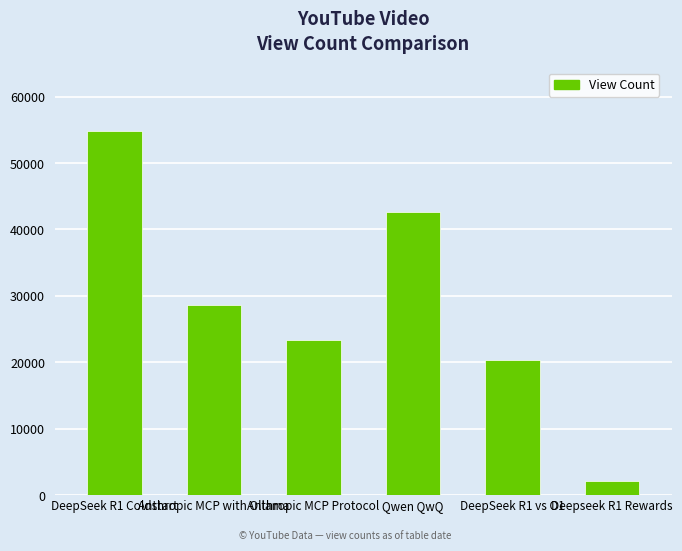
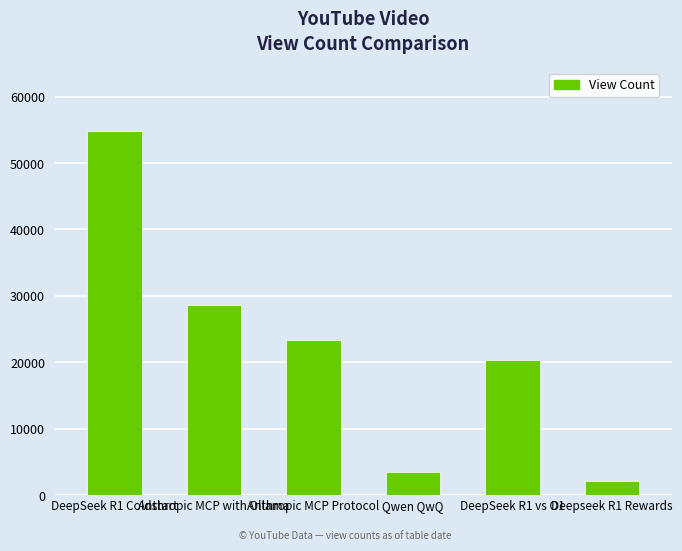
  {
-   "Qwen QwQ": 43000,
+   "Qwen QwQ": 3000,
    "DeepSeek R1 vs O1": 20000,
    "Deepseek R1 Rewards": 2000
  }
